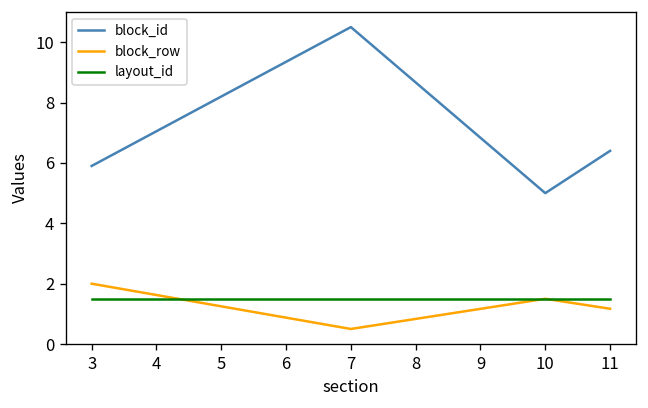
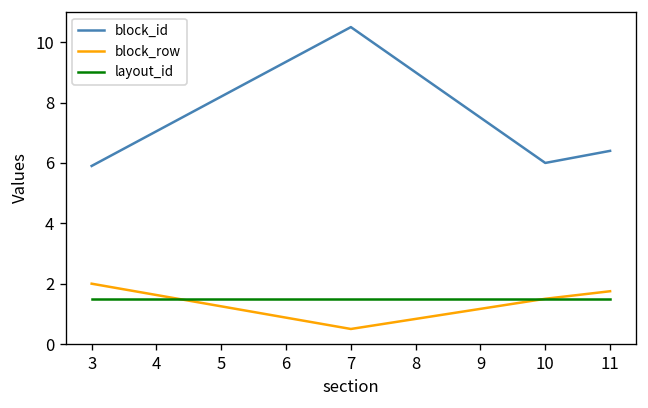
  {
    "block_id": {
      "3": 5.9,
      "7": 10.5,
-     "10": 5,
+     "10": 6,
      "11": 6.4
    },
    "block_row": {
      "3": 2.0,
      "7": 0.5,
-     "11": 1.2
+     "11": 1.8
    },
    "layout_id": {
      "3": 1.5,
      "7": 1.5,
      "11": 1.5
    }
  }
